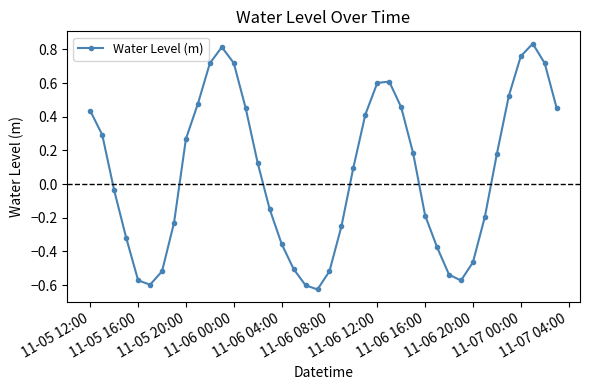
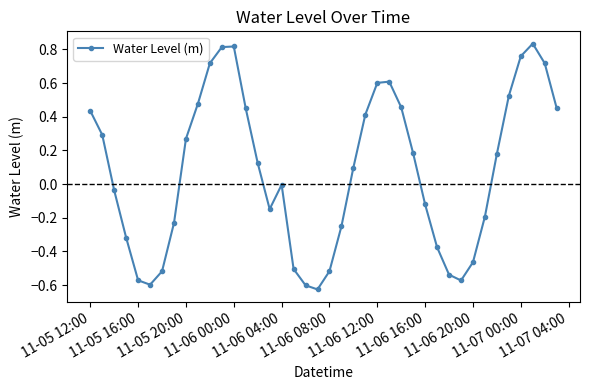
  {
    "11-05 12:00": 0.44,
    "11-05 16:00": -0.57,
    "11-05 20:00": 0.27,
-   "11-06 00:00": 0.72,
-   "11-06 04:00": -0.36,
+   "11-06 00:00": 0.82,
+   "11-06 04:00": 0.00,
    "11-06 08:00": -0.52,
    "11-06 12:00": 0.60,
-   "11-06 16:00": -0.19,
+   "11-06 16:00": -0.12,
    "11-06 20:00": -0.46,
    "11-07 00:00": 0.76
  }
